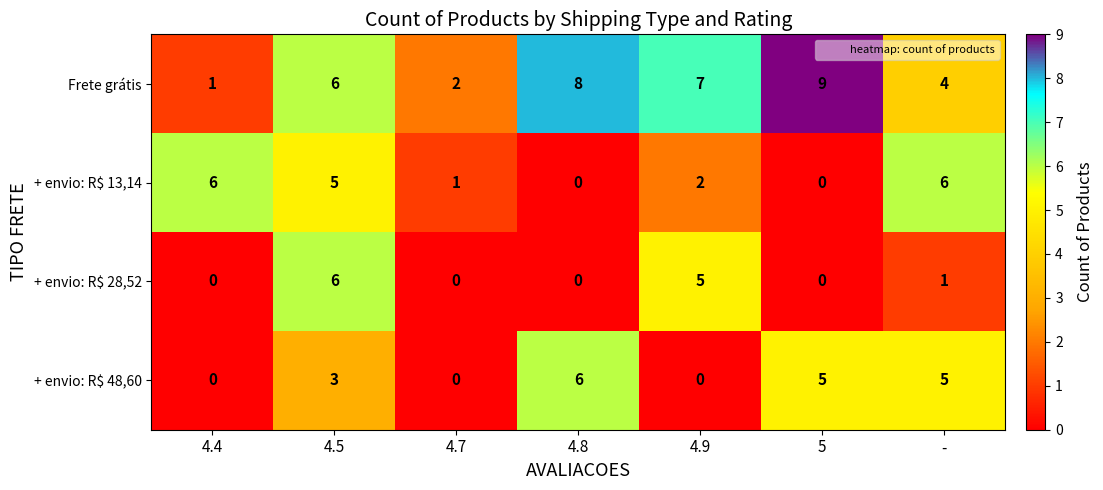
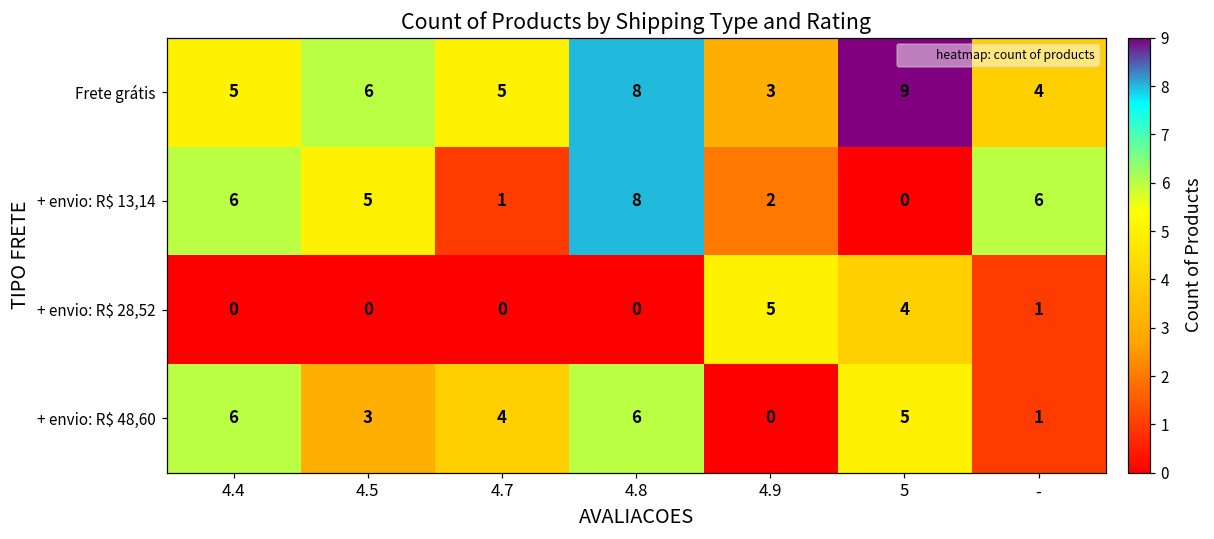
  {
    "Frete grátis": {
-     "4.4": 1,
+     "4.4": 5,
      "4.5": 6,
-     "4.7": 2,
+     "4.7": 5,
      "4.8": 8,
-     "4.9": 7,
+     "4.9": 3,
      "5": 9,
      "-": 4
    },
    "+ envio: R$ 13,14": {
      "4.4": 6,
      "4.5": 5,
      "4.7": 1,
-     "4.8": 0,
+     "4.8": 8,
      "4.9": 2,
      "5": 0,
      "-": 6
    },
    "+ envio: R$ 28,52": {
      "4.4": 0,
-     "4.5": 6,
+     "4.5": 0,
      "4.7": 0,
      "4.8": 0,
      "4.9": 5,
-     "5": 0,
+     "5": 4,
      "-": 1
    },
    "+ envio: R$ 48,60": {
-     "4.4": 0,
+     "4.4": 6,
      "4.5": 3,
-     "4.7": 0,
+     "4.7": 4,
      "4.8": 6,
      "4.9": 0,
      "5": 5,
-     "-": 5
+     "-": 1
    }
  }
